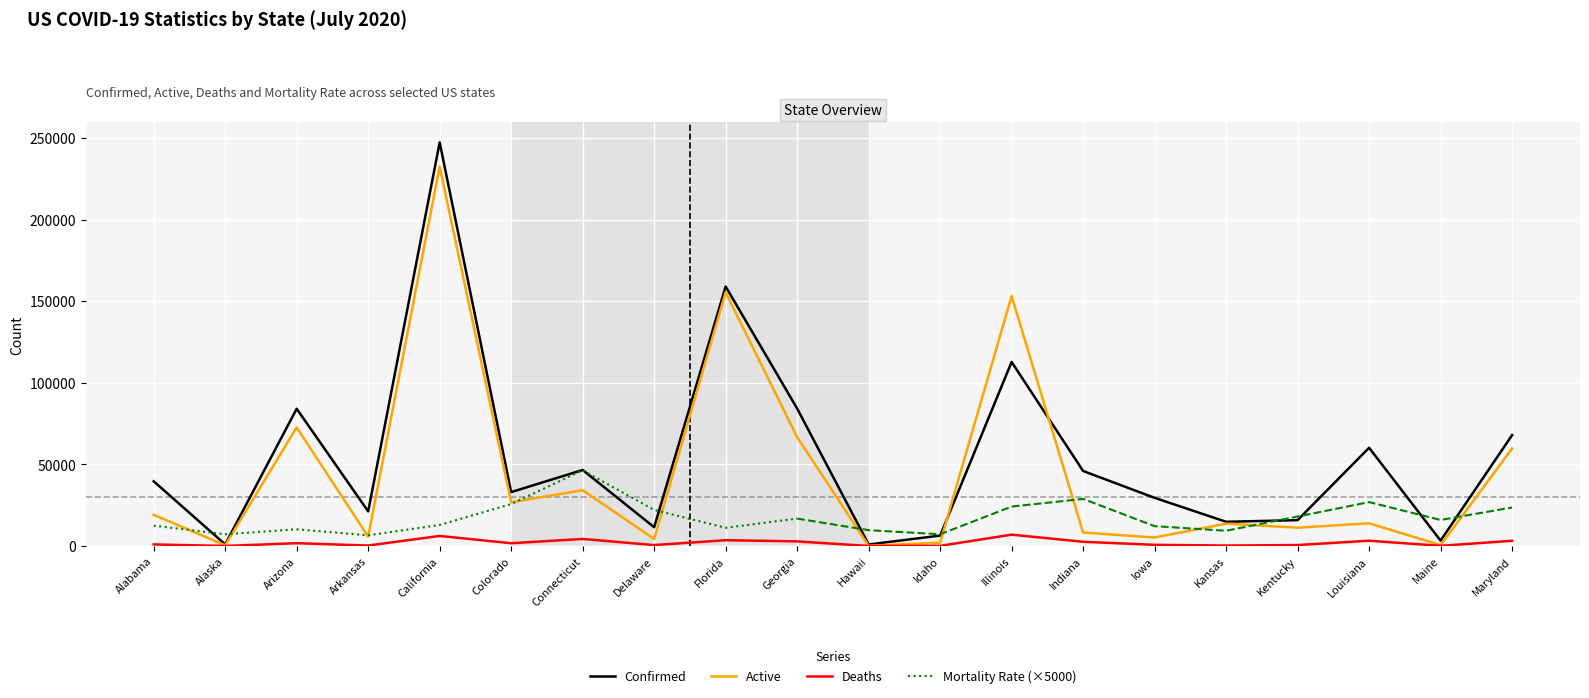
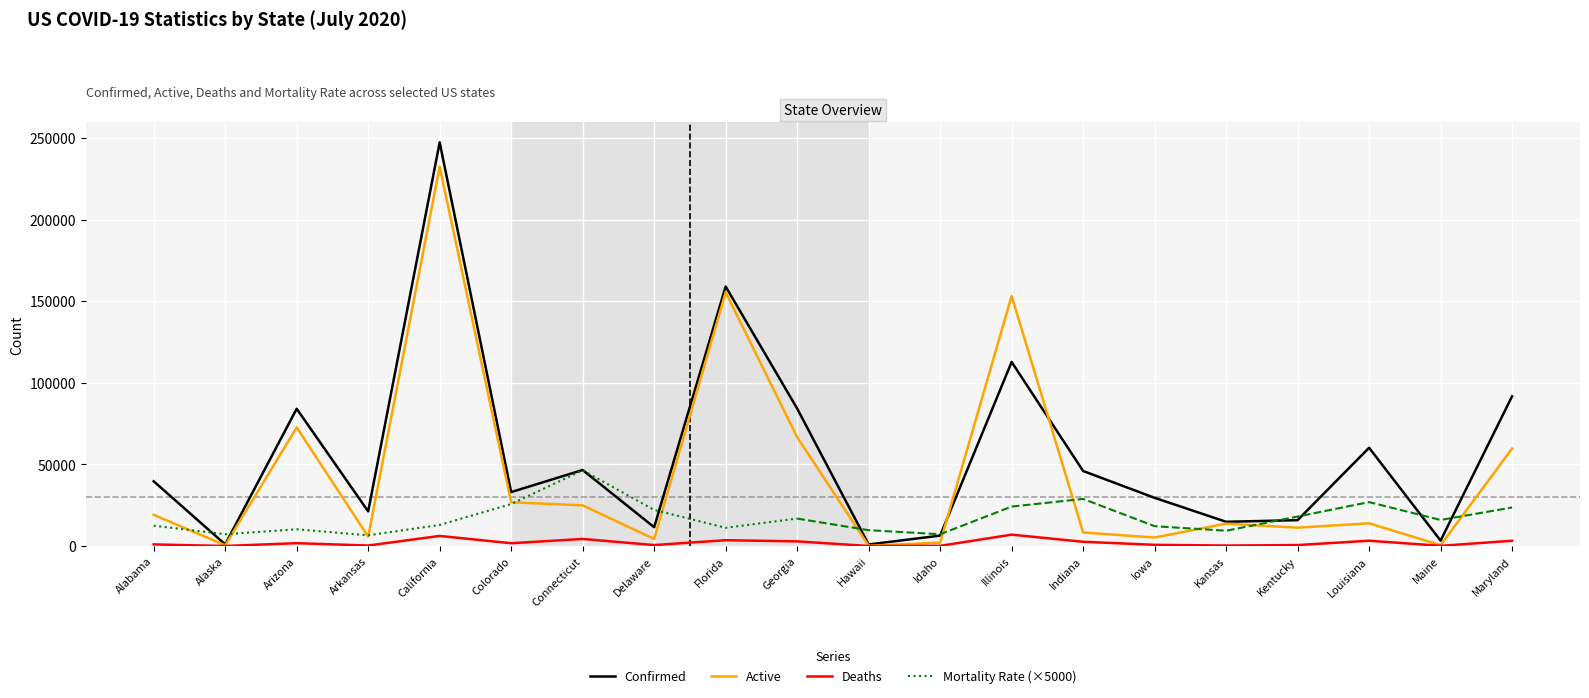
  {
    "Confirmed": {
      "Alabama": 40000,
      "Arizona": 84000,
      "Arkansas": 21000,
      "California": 247000,
      "Colorado": 33000,
      "Delaware": 12000,
      "Florida": 159000,
      "Georgia": 84000,
      "Illinois": 113000,
      "Indiana": 46000,
      "Iowa": 30000,
      "Kentucky": 16000,
      "Louisiana": 60000,
      "Maine": 3000,
-     "Maryland": 68000
+     "Maryland": 92000
    },
    "Active": {
      "Alabama": 19000,
      "Arizona": 73000,
      "California": 233000,
-     "Connecticut": 34000,
+     "Connecticut": 25000,
      "Delaware": 4000,
      "Florida": 155000,
      "Georgia": 67000,
      "Idaho": 2000,
      "Illinois": 153000,
      "Indiana": 8000,
      "Iowa": 5000,
      "Kentucky": 11000,
      "Louisiana": 14000,
      "Maryland": 60000
    },
    "Deaths": {
      "Alabama": 1000,
      "Arizona": 2000,
      "Arkansas": 0,
      "California": 6000,
      "Colorado": 2000,
      "Connecticut": 4000,
      "Delaware": 1000,
      "Florida": 4000,
      "Georgia": 3000,
      "Idaho": 0,
      "Illinois": 7000,
      "Indiana": 3000,
      "Iowa": 1000,
      "Kansas": 0,
      "Kentucky": 1000,
      "Louisiana": 3000,
      "Maryland": 3000
    }
  }
